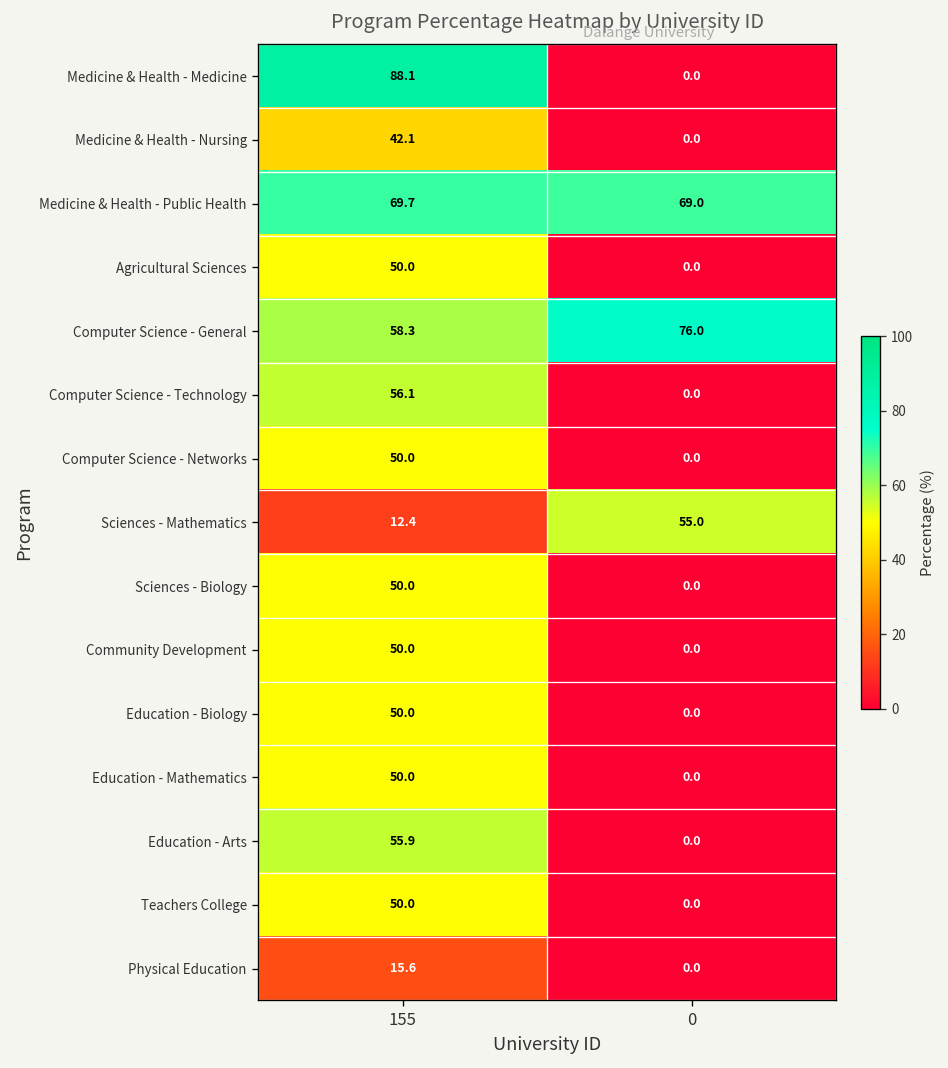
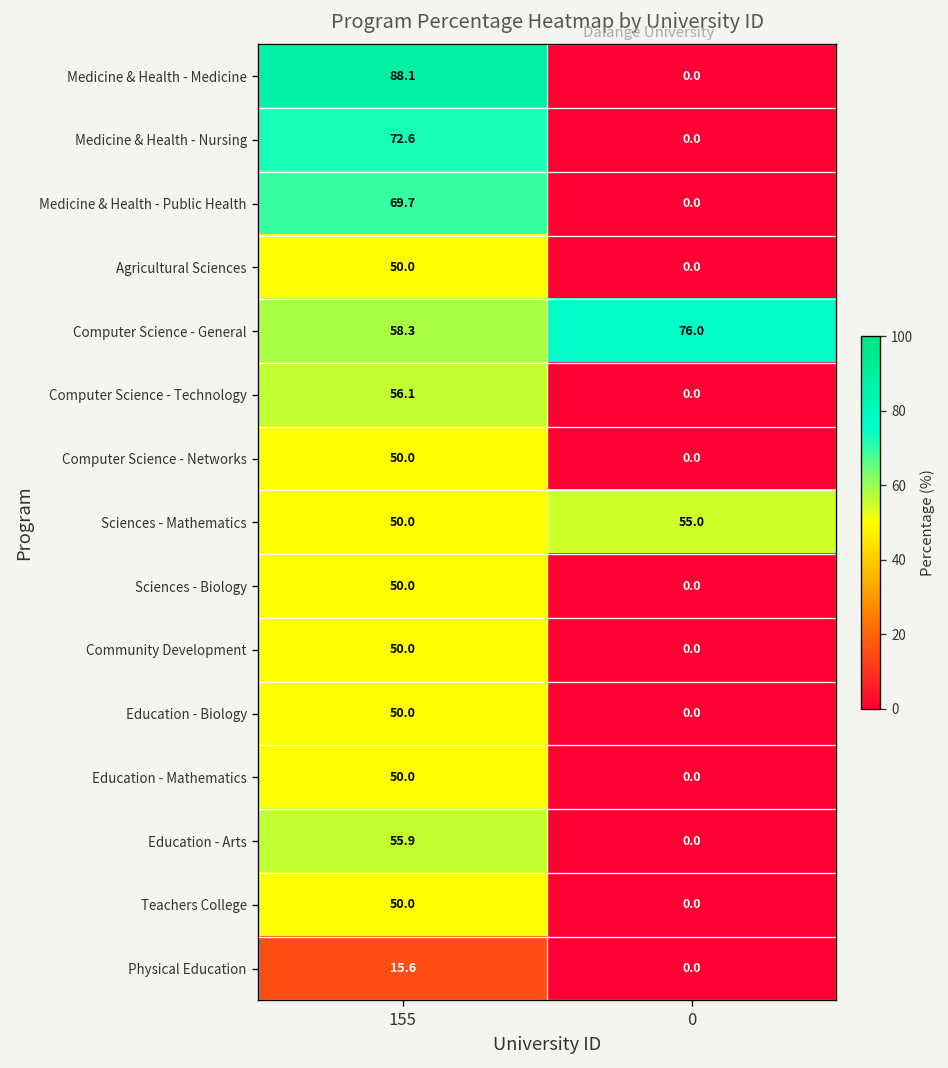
  {
    "Medicine & Health - Medicine": {
      "155": 88.1,
      "0": 0.0
    },
    "Medicine & Health - Nursing": {
-     "155": 42.1,
+     "155": 72.6,
      "0": 0.0
    },
    "Medicine & Health - Public Health": {
      "155": 69.7,
-     "0": 69.0
+     "0": 0.0
    },
    "Agricultural Sciences": {
      "155": 50.0,
      "0": 0.0
    },
    "Computer Science - General": {
      "155": 58.3,
      "0": 76.0
    },
    "Computer Science - Technology": {
      "155": 56.1,
      "0": 0.0
    },
    "Computer Science - Networks": {
      "155": 50.0,
      "0": 0.0
    },
    "Sciences - Mathematics": {
-     "155": 12.4,
+     "155": 50.0,
      "0": 55.0
    },
    "Sciences - Biology": {
      "155": 50.0,
      "0": 0.0
    },
    "Community Development": {
      "155": 50.0,
      "0": 0.0
    },
    "Education - Biology": {
      "155": 50.0,
      "0": 0.0
    },
    "Education - Mathematics": {
      "155": 50.0,
      "0": 0.0
    },
    "Education - Arts": {
      "155": 55.9,
      "0": 0.0
    },
    "Teachers College": {
      "155": 50.0,
      "0": 0.0
    },
    "Physical Education": {
      "155": 15.6,
      "0": 0.0
    }
  }
